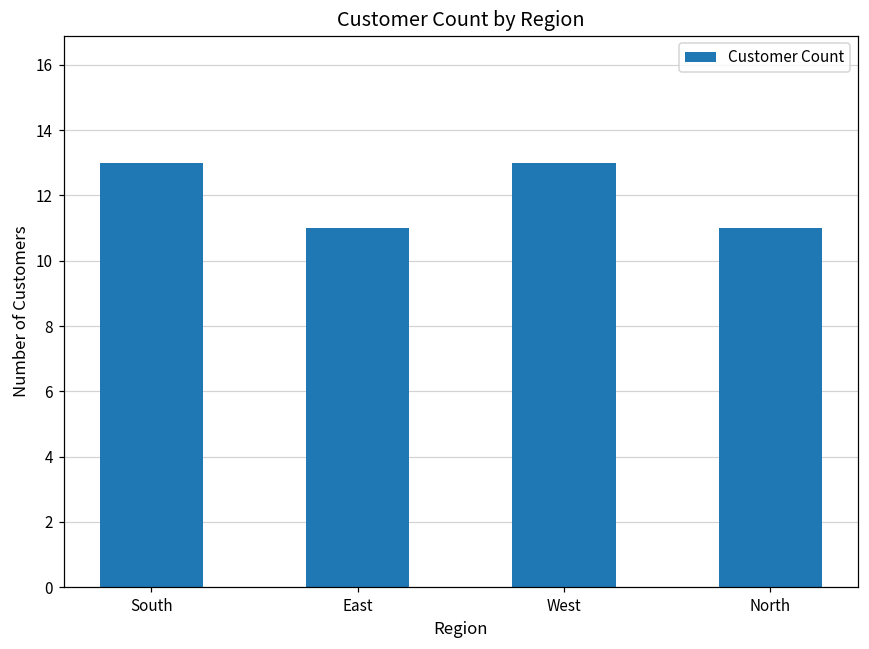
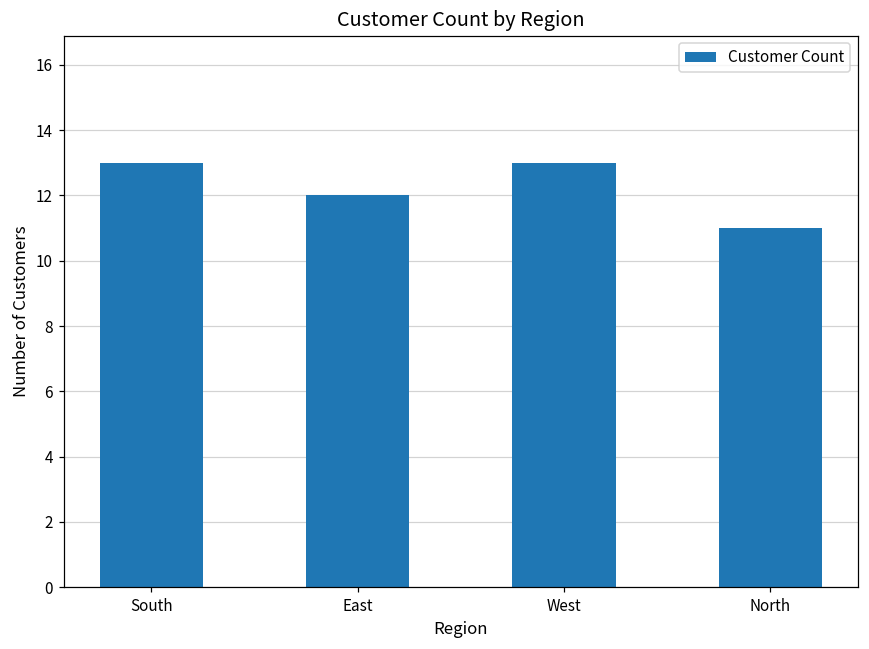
  {
    "South": 13,
-   "East": 11,
+   "East": 12,
    "West": 13,
    "North": 11
  }
